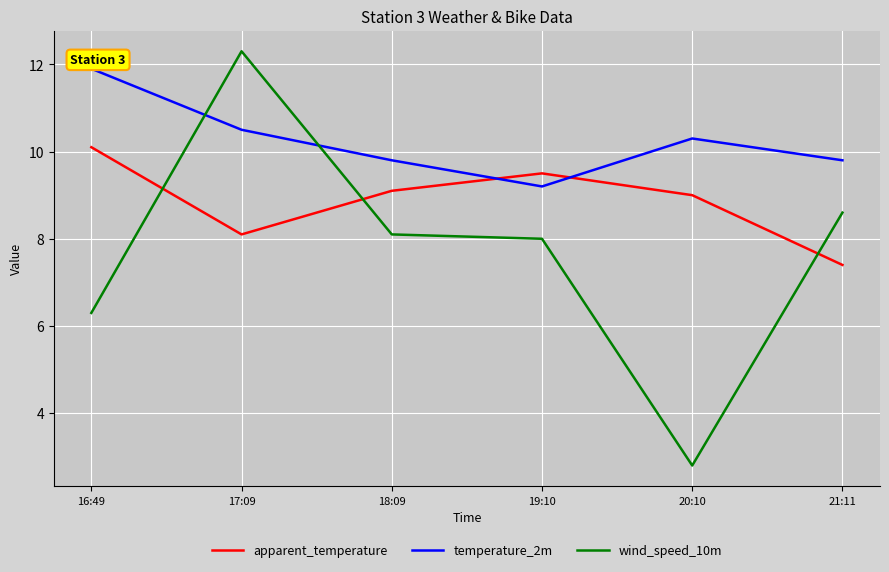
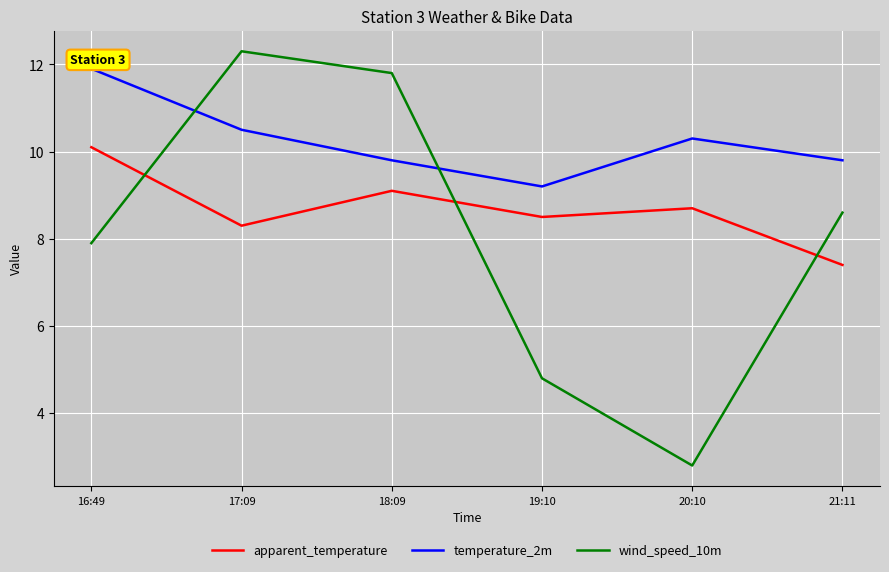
  {
    "apparent_temperature": {
      "16:49": 10.1,
-     "17:09": 8.1,
+     "17:09": 8.3,
      "18:09": 9.1,
-     "19:10": 9.5,
-     "20:10": 9.0,
+     "19:10": 8.5,
+     "20:10": 8.7,
      "21:11": 7.4
    },
    "temperature_2m": {
      "17:09": 10.5,
      "18:09": 9.8,
      "19:10": 9.2,
      "20:10": 10.3,
      "21:11": 9.8
    },
    "wind_speed_10m": {
-     "16:49": 6.3,
+     "16:49": 7.9,
      "17:09": 12.3,
-     "18:09": 8.1,
-     "19:10": 8.0,
+     "18:09": 11.8,
+     "19:10": 4.8,
      "20:10": 2.8,
      "21:11": 8.6
    }
  }
